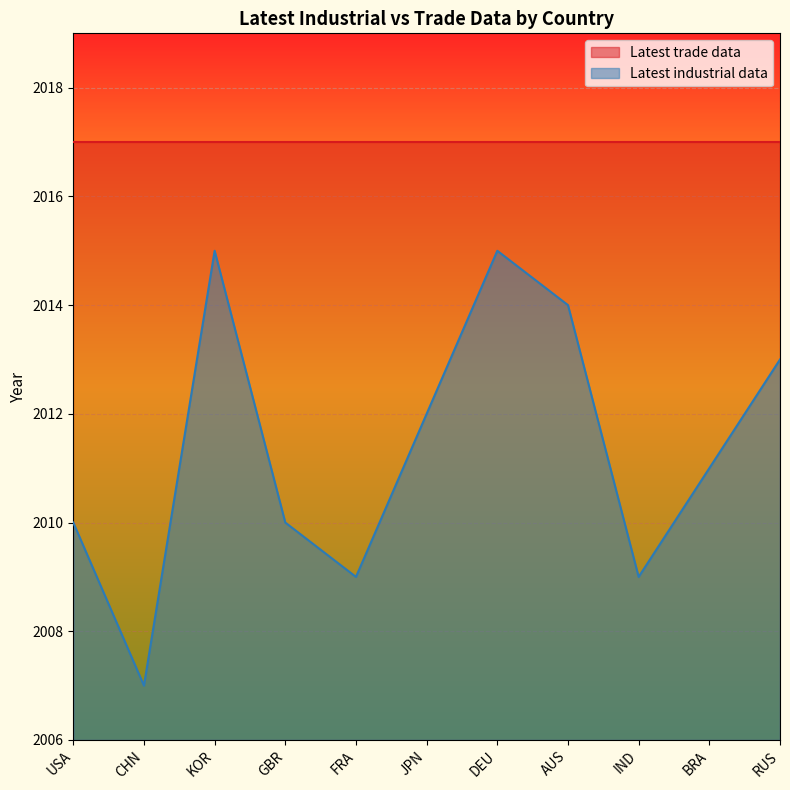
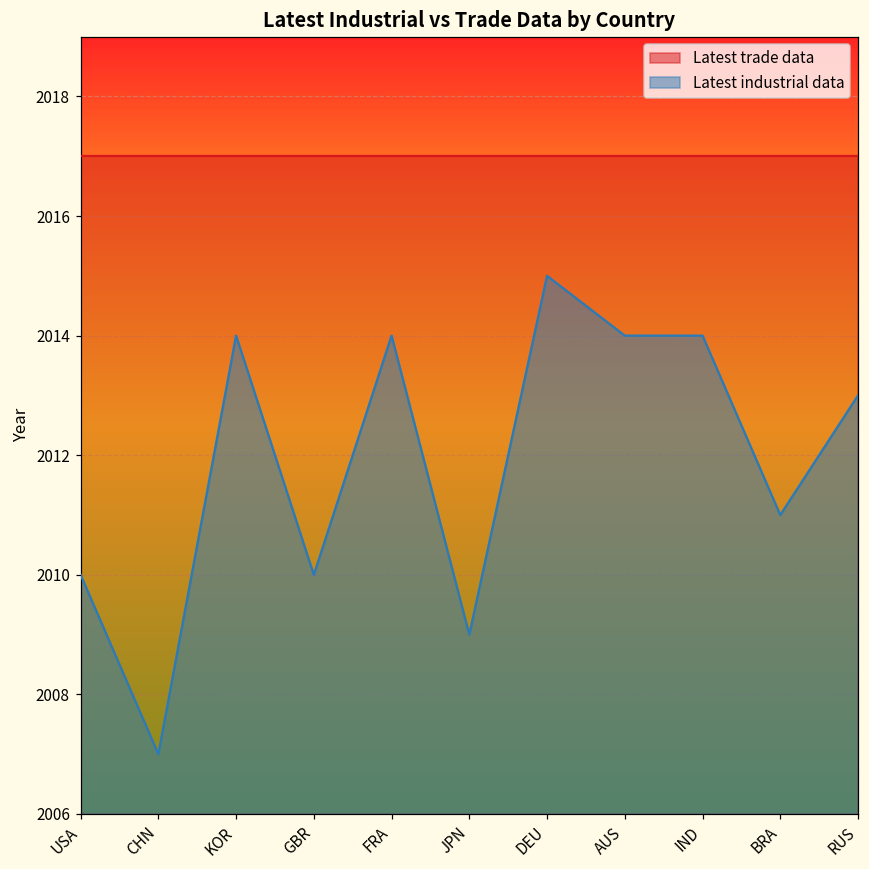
  {
    "Latest trade data": {
      "USA": 2017,
      "CHN": 2017,
      "KOR": 2017,
      "GBR": 2017,
      "FRA": 2017,
      "JPN": 2017,
      "DEU": 2017,
      "AUS": 2017,
      "IND": 2017,
      "BRA": 2017,
      "RUS": 2017
    },
    "Latest industrial data": {
      "USA": 2010,
      "CHN": 2007,
-     "KOR": 2015,
+     "KOR": 2014,
      "GBR": 2010,
-     "FRA": 2009,
-     "JPN": 2012,
+     "FRA": 2014,
+     "JPN": 2009,
      "DEU": 2015,
      "AUS": 2014,
-     "IND": 2009,
+     "IND": 2014,
      "BRA": 2011,
      "RUS": 2013
    }
  }
